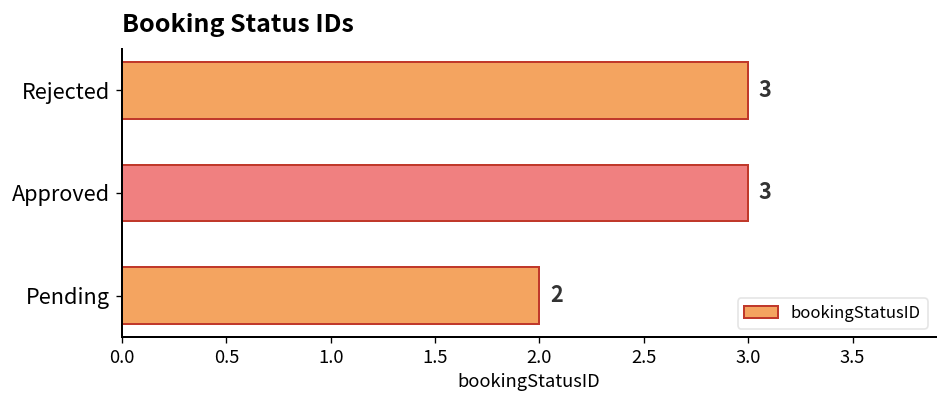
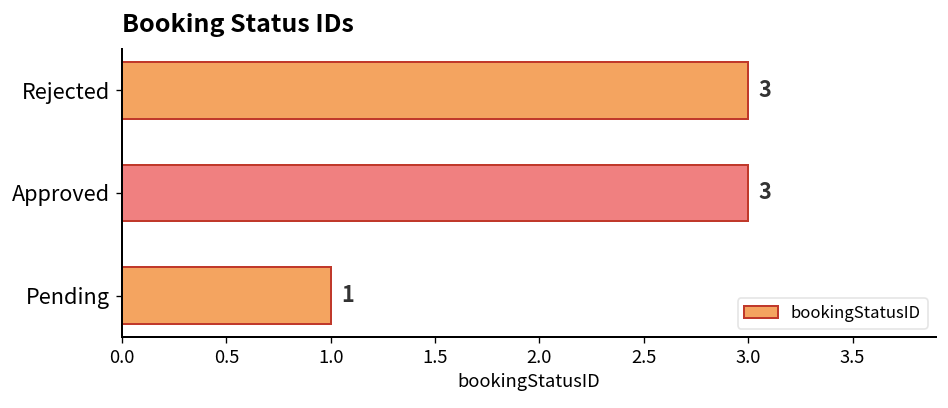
  {
    "Rejected": 3,
    "Approved": 3,
-   "Pending": 2
+   "Pending": 1
  }
